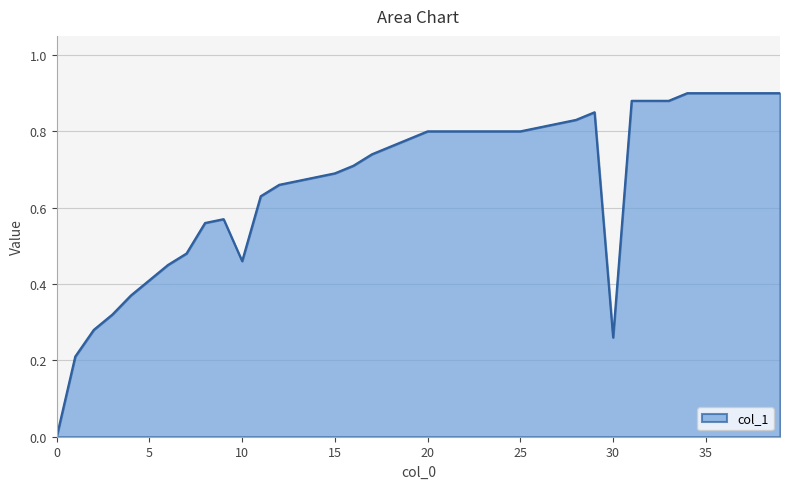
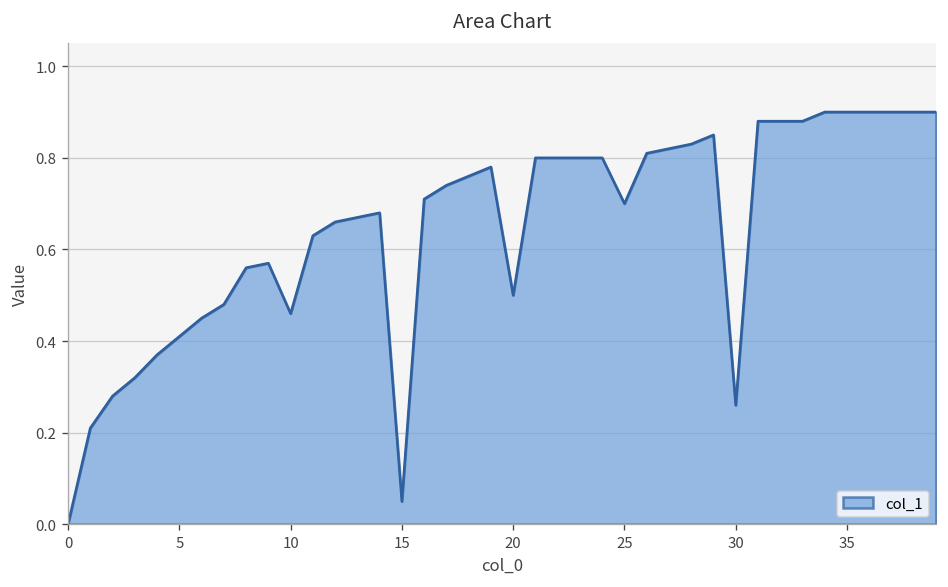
  {
    "0": 0.00,
    "5": 0.41,
    "10": 0.46,
-   "15": 0.69,
-   "20": 0.8,
-   "25": 0.8,
+   "15": 0.05,
+   "20": 0.5,
+   "25": 0.7,
    "30": 0.26,
    "35": 0.90
  }
